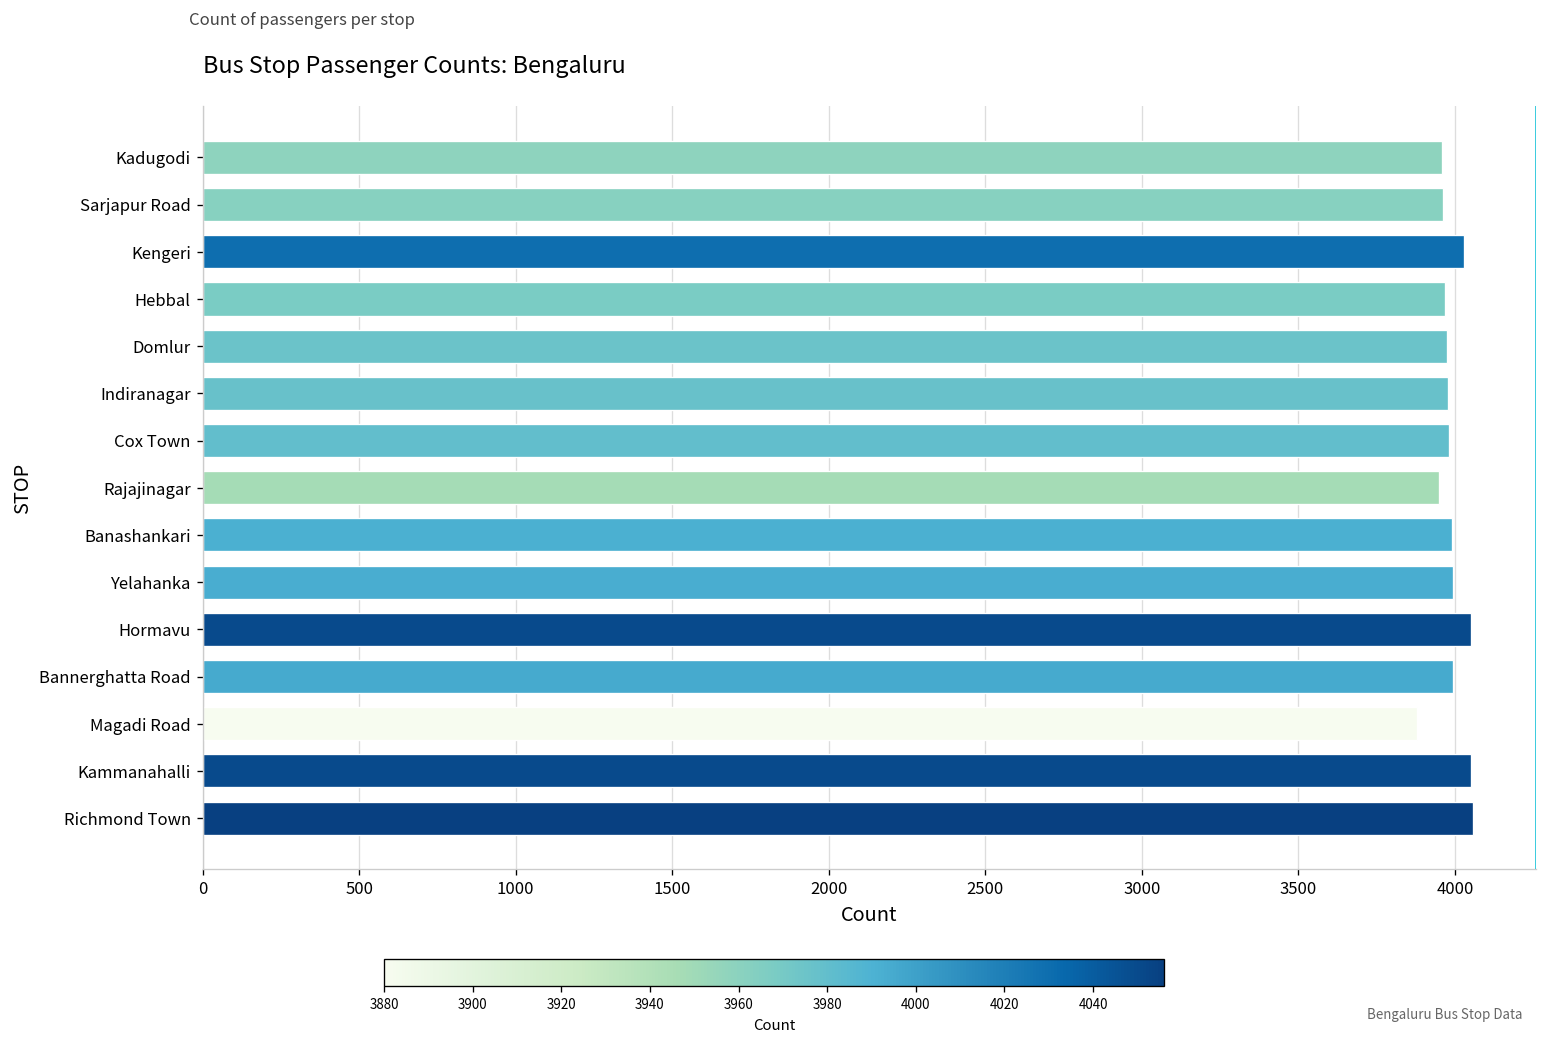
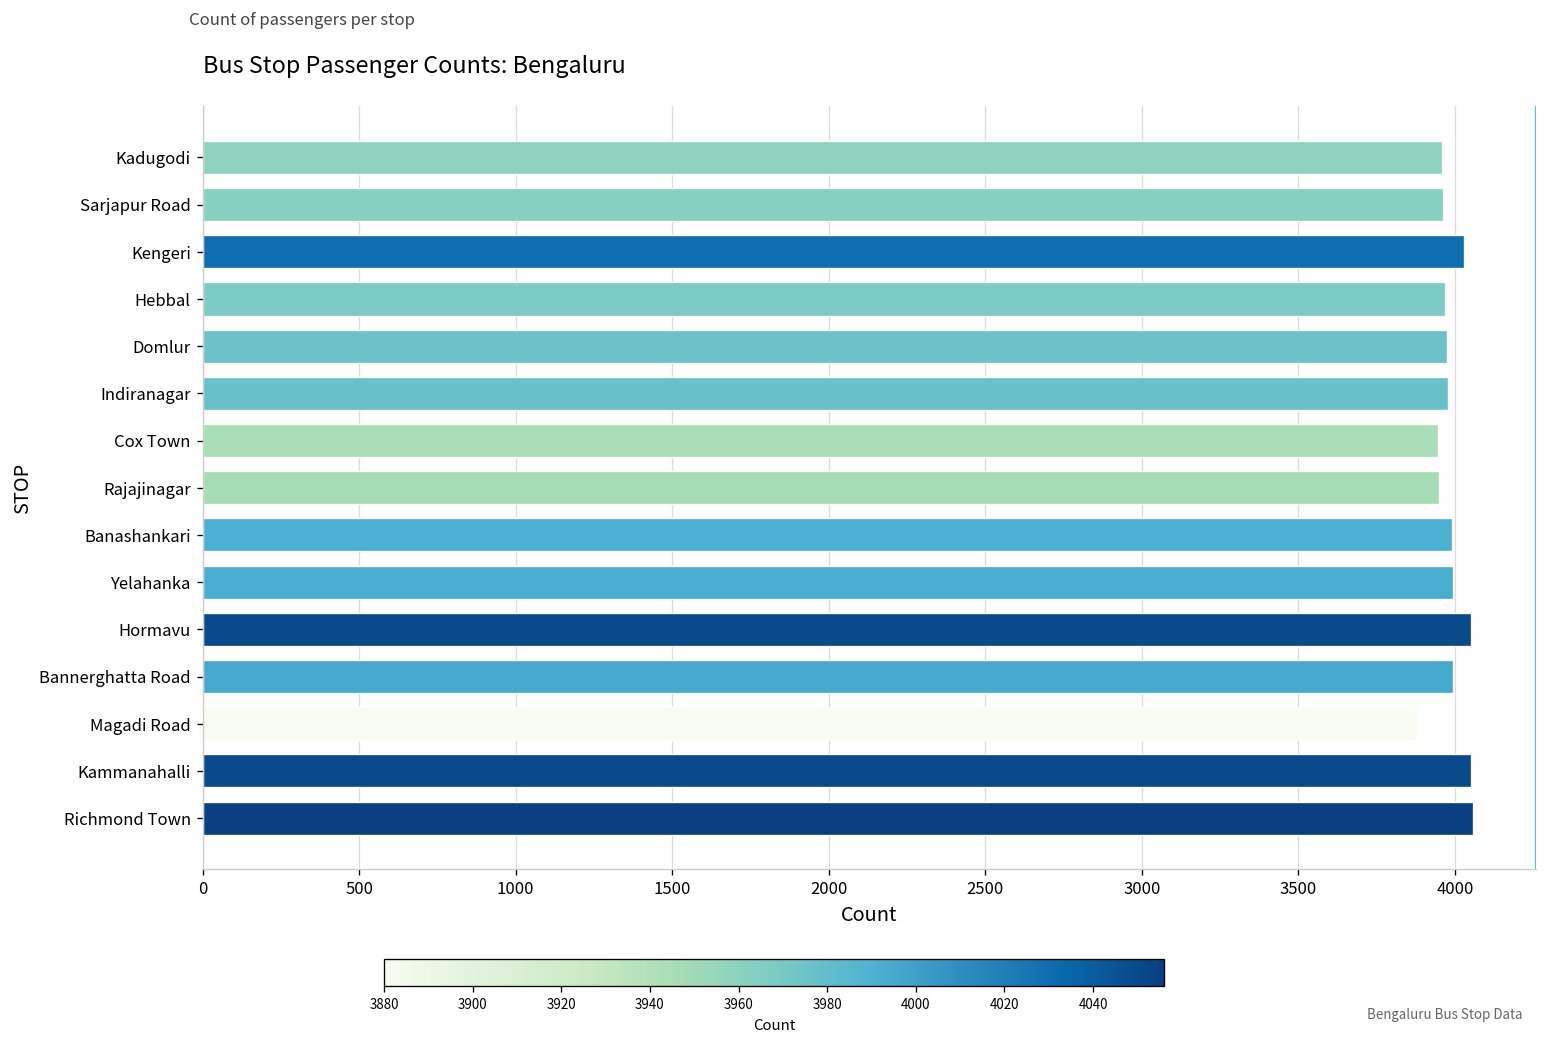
  {
    "Kadugodi": 3960,
    "Sarjapur Road": 3960,
    "Kengeri": 4030,
    "Hebbal": 3970,
    "Domlur": 3980,
    "Indiranagar": 3980,
-   "Cox Town": 3980,
+   "Cox Town": 3950,
    "Rajajinagar": 3950,
    "Banashankari": 3990,
    "Yelahanka": 3990,
    "Hormavu": 4050,
    "Bannerghatta Road": 4000,
    "Magadi Road": 3880,
    "Kammanahalli": 4050,
    "Richmond Town": 4060
  }
